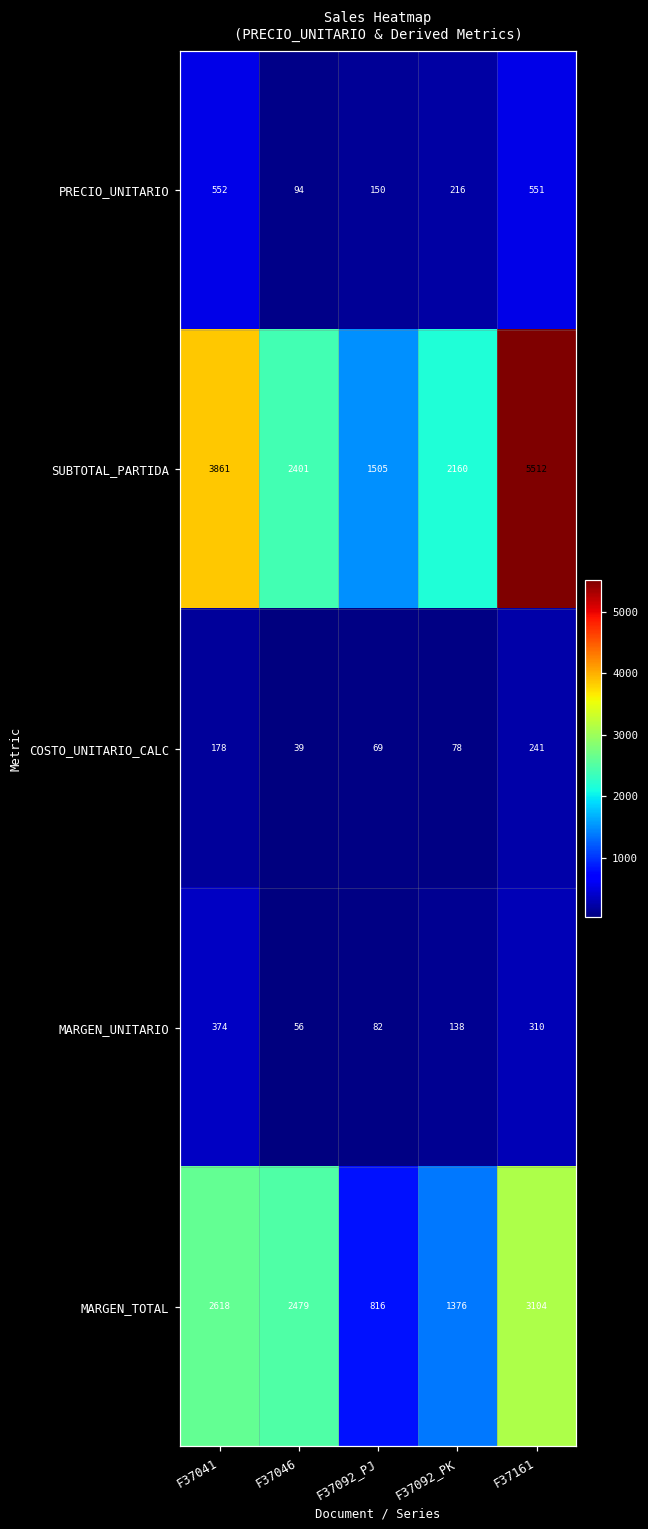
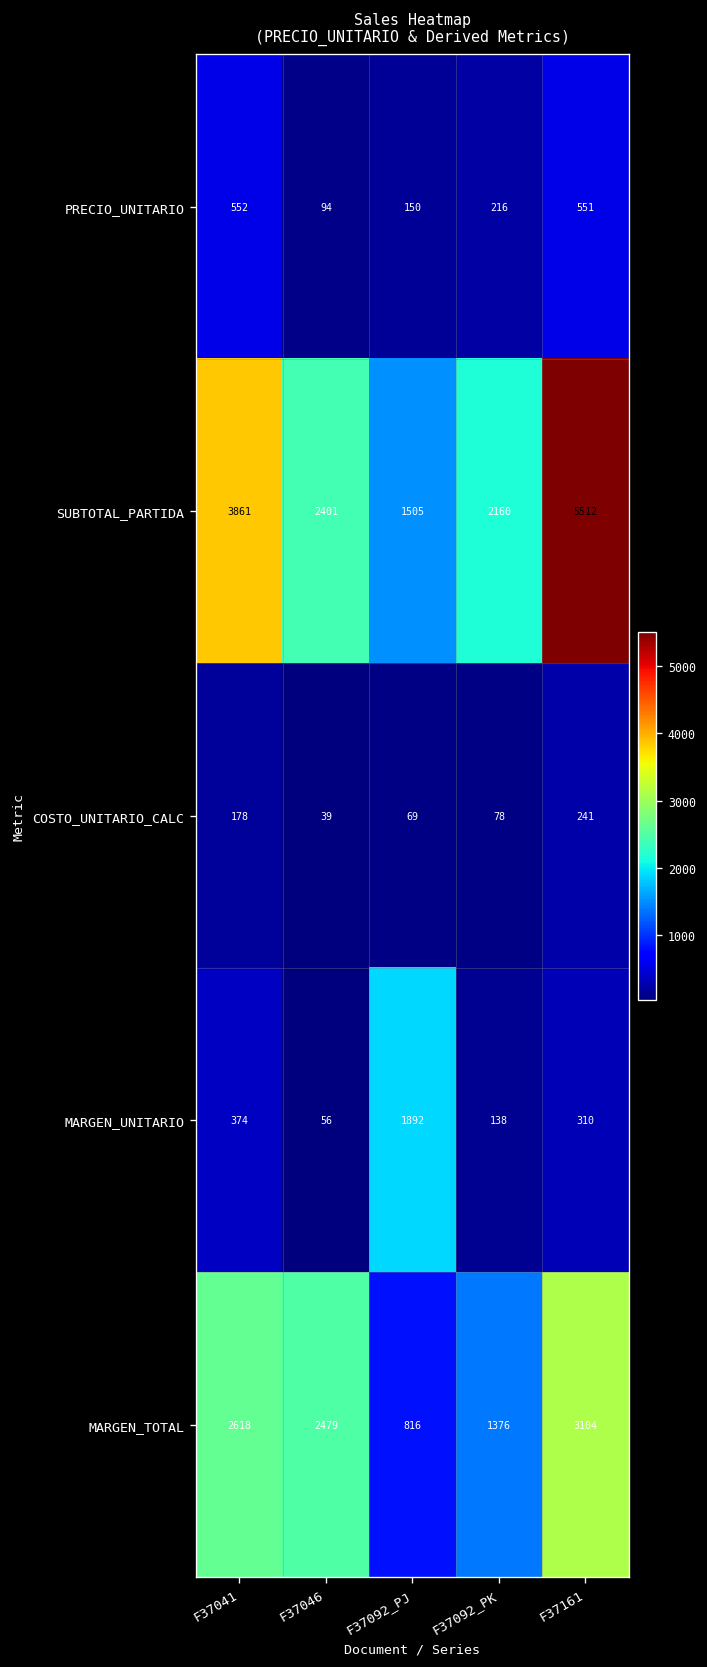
  {
    "PRECIO_UNITARIO": {
      "F37041": 552,
      "F37046": 94,
      "F37092_PJ": 150,
      "F37092_PK": 216,
      "F37161": 551
    },
    "SUBTOTAL_PARTIDA": {
      "F37041": 3861,
      "F37046": 2401,
      "F37092_PJ": 1505,
      "F37092_PK": 2160,
      "F37161": 5512
    },
    "COSTO_UNITARIO_CALC": {
      "F37041": 178,
      "F37046": 39,
      "F37092_PJ": 69,
      "F37092_PK": 78,
      "F37161": 241
    },
    "MARGEN_UNITARIO": {
      "F37041": 374,
      "F37046": 56,
-     "F37092_PJ": 82,
+     "F37092_PJ": 1892,
      "F37092_PK": 138,
      "F37161": 310
    },
    "MARGEN_TOTAL": {
      "F37041": 2618,
      "F37046": 2479,
      "F37092_PJ": 816,
      "F37092_PK": 1376,
      "F37161": 3104
    }
  }
